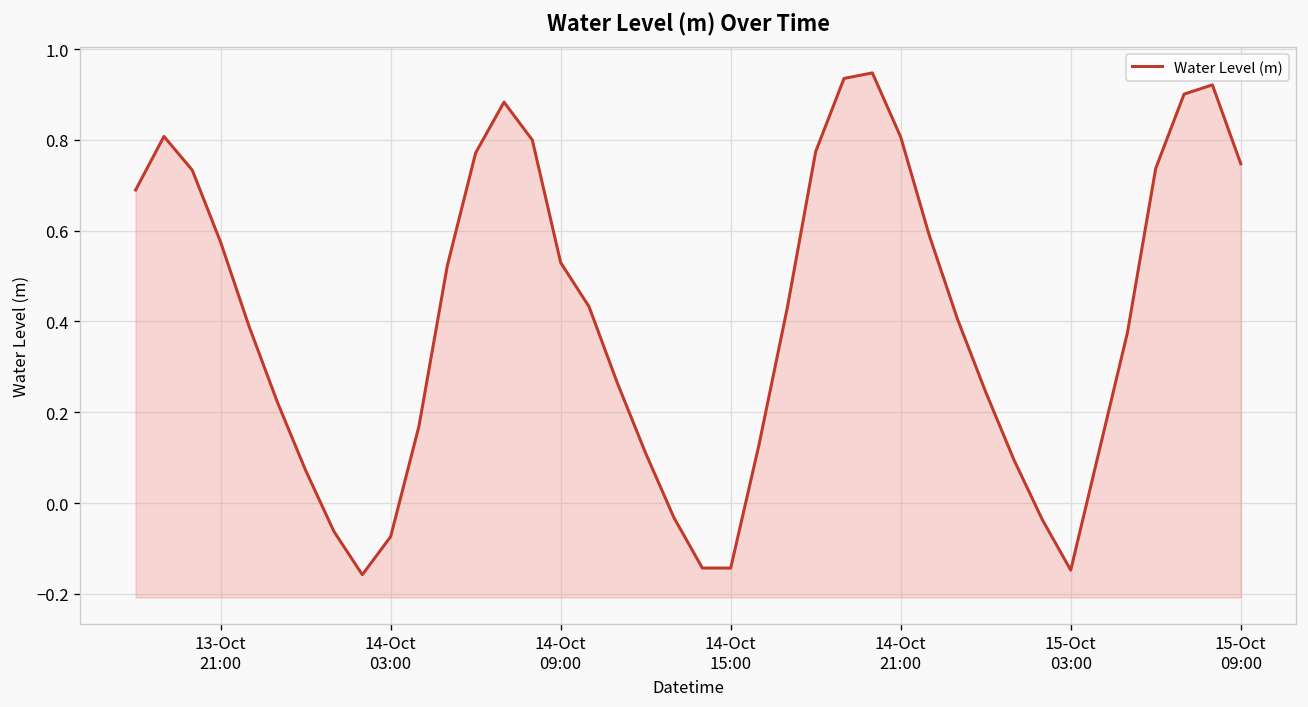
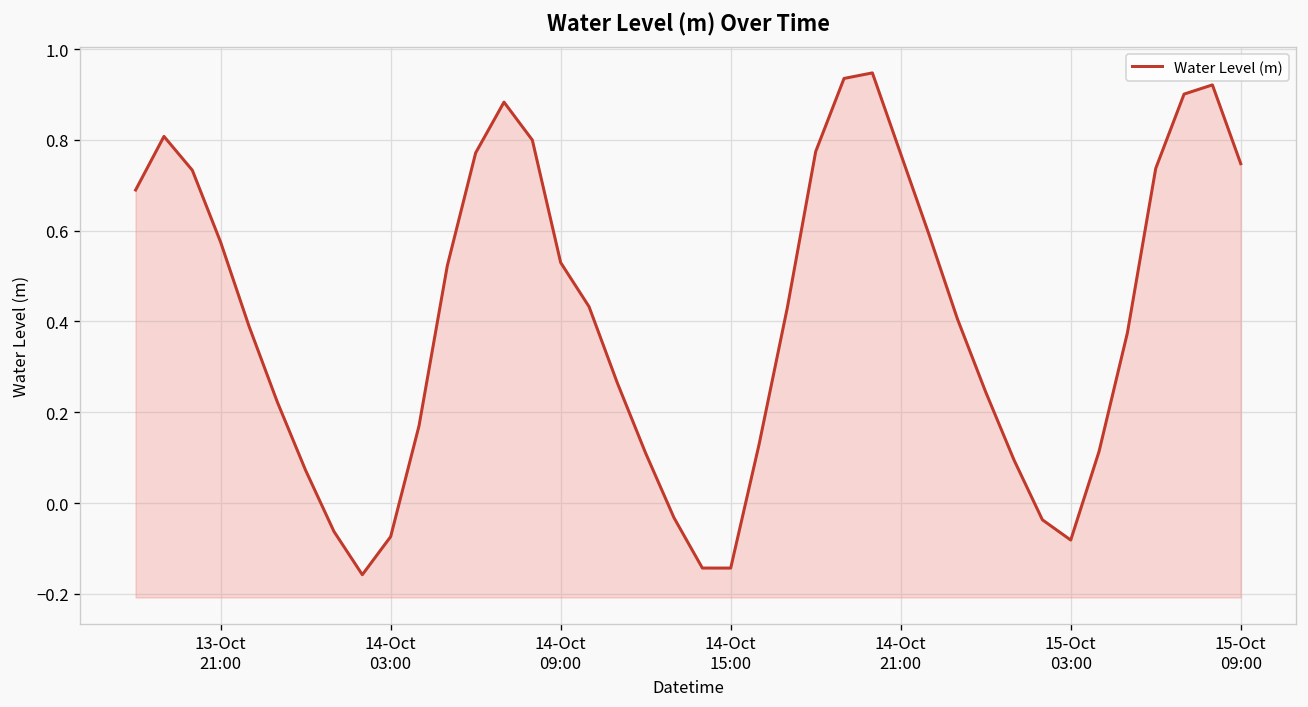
  {
    "13-Oct 21:00": 0.57,
    "14-Oct 03:00": -0.07,
    "14-Oct 09:00": 0.53,
    "14-Oct 15:00": -0.14,
-   "14-Oct 21:00": 0.81,
-   "15-Oct 03:00": -0.15,
+   "14-Oct 21:00": 0.77,
+   "15-Oct 03:00": -0.08,
    "15-Oct 09:00": 0.75
  }
